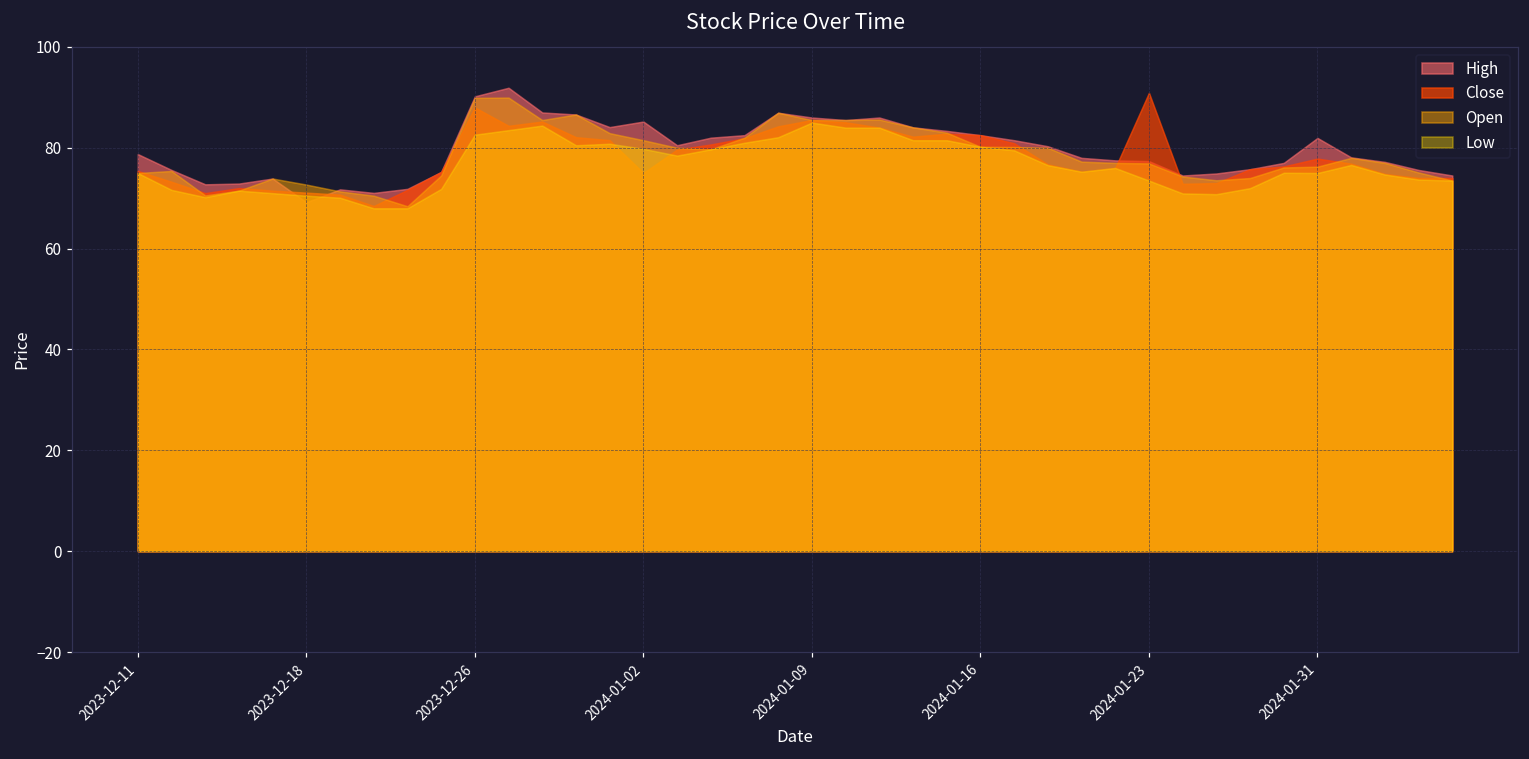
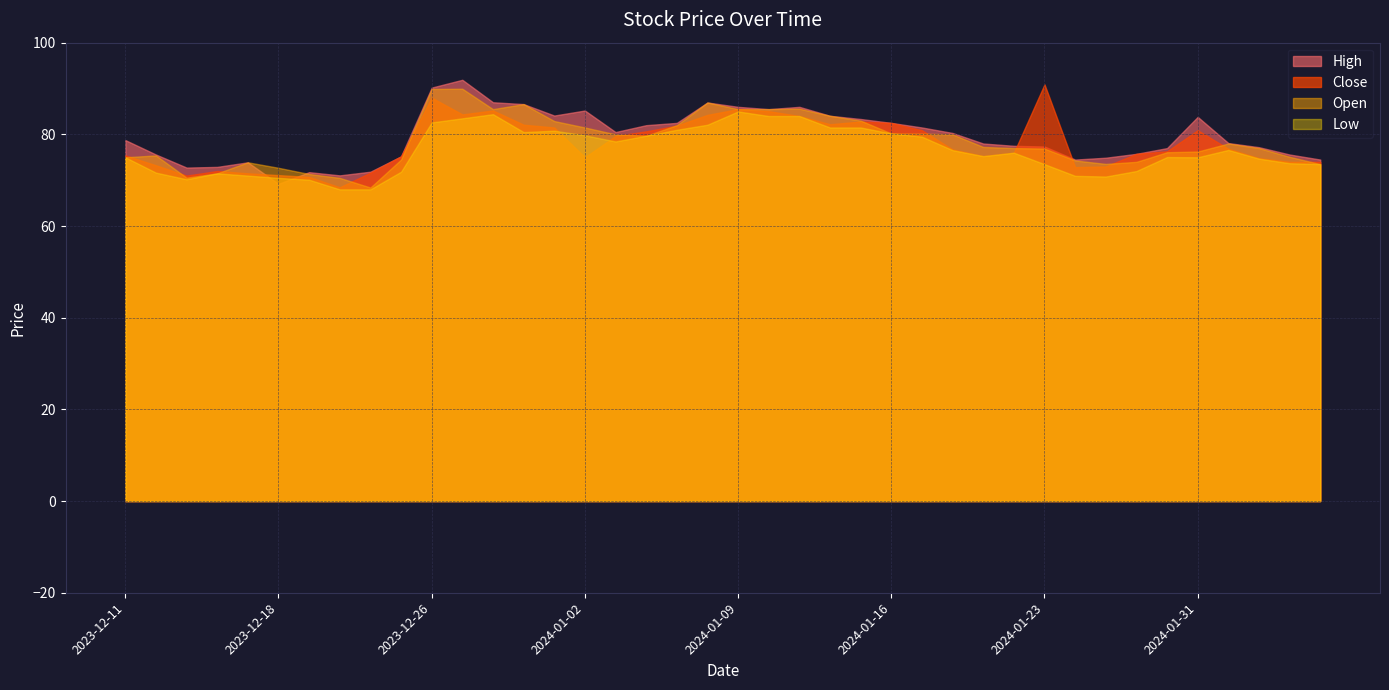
  {
    "High": {
      "2023-12-11": 79,
      "2023-12-18": 69,
      "2024-01-02": 85,
-     "2024-01-31": 82
+     "2024-01-31": 84
    },
    "Close": {
      "2023-12-18": 71,
      "2023-12-26": 88,
      "2024-01-02": 75,
      "2024-01-23": 91,
-     "2024-01-31": 78
+     "2024-01-31": 81
    }
  }
